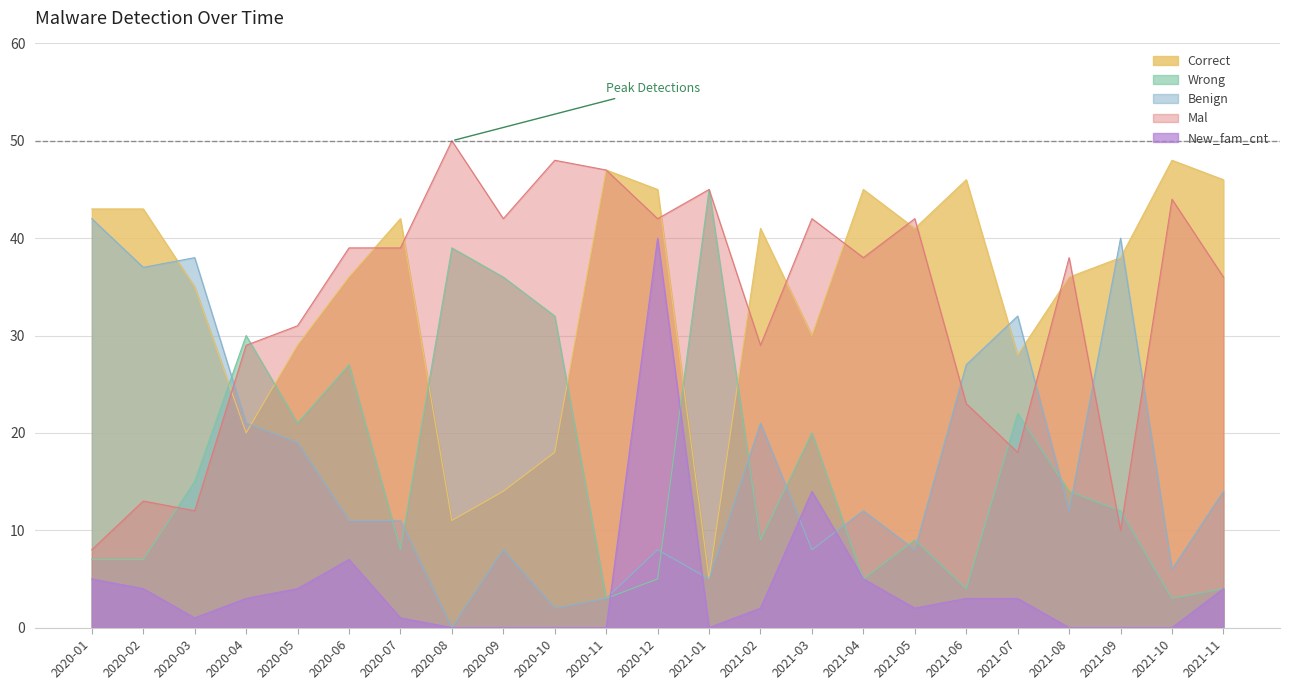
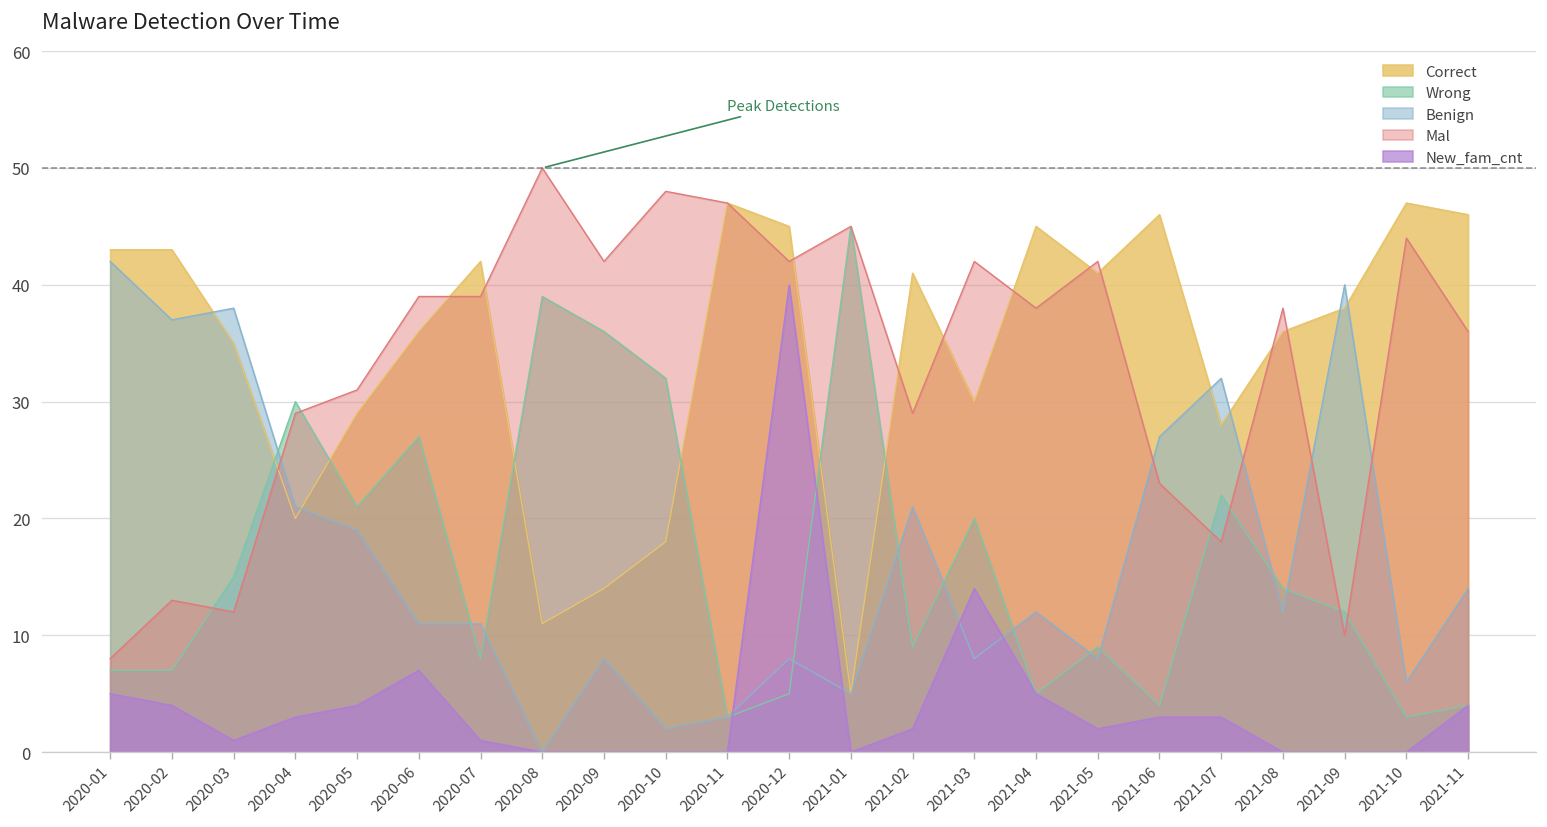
  {
    "Correct": {
      "2020-01": 43,
      "2020-02": 43,
      "2020-03": 35,
      "2020-04": 20,
      "2020-05": 29,
      "2020-06": 36,
      "2020-07": 42,
      "2020-08": 11,
      "2020-09": 14,
      "2020-10": 18,
      "2020-12": 45,
      "2021-02": 41,
      "2021-03": 30,
      "2021-04": 45,
      "2021-05": 41,
      "2021-06": 46,
      "2021-07": 28,
      "2021-08": 36,
      "2021-09": 38,
-     "2021-10": 48,
+     "2021-10": 47,
      "2021-11": 46
    },
    "Mal": {
      "2020-01": 8,
      "2020-02": 13,
      "2020-03": 12,
      "2020-04": 29,
      "2020-05": 31,
      "2020-06": 39,
      "2020-07": 39,
      "2020-08": 50,
      "2020-09": 42,
      "2020-10": 48,
      "2020-12": 42,
      "2021-02": 29,
      "2021-03": 42,
      "2021-04": 38,
      "2021-05": 42,
      "2021-06": 23,
      "2021-07": 18,
      "2021-08": 38,
      "2021-09": 10,
      "2021-10": 44,
      "2021-11": 36
    },
    "New_fam_cnt": {
      "2020-01": 5,
      "2020-02": 4,
      "2020-03": 1,
      "2020-04": 3,
      "2020-05": 4,
      "2020-06": 7,
      "2020-07": 1,
      "2020-09": 0,
      "2020-10": 0,
      "2020-11": 0,
      "2020-12": 40,
      "2021-01": 0,
      "2021-02": 2,
      "2021-03": 14,
      "2021-05": 2,
      "2021-06": 3,
      "2021-07": 3,
      "2021-08": 0,
      "2021-09": 0,
      "2021-10": 0
    }
  }
